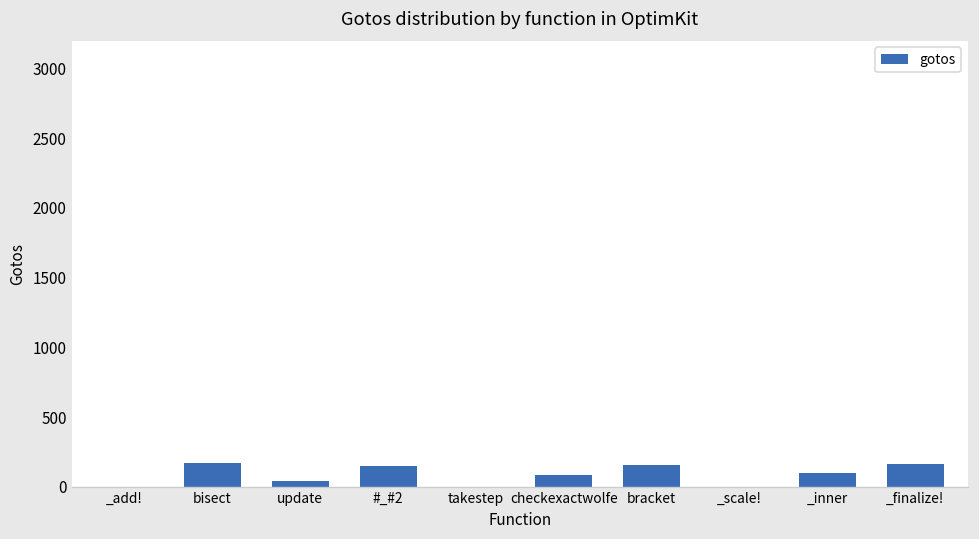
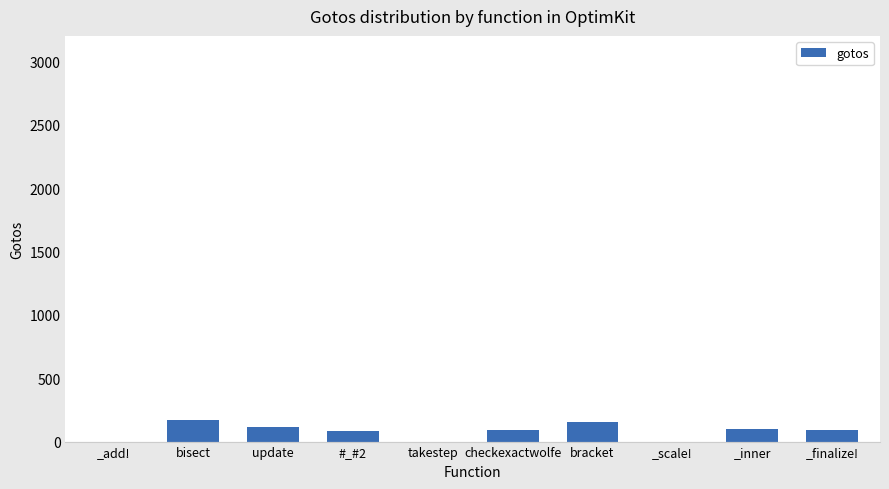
  {
    "_add!": 0,
    "bisect": 170,
-   "update": 50,
-   "#_#2": 150,
+   "update": 120,
+   "#_#2": 80,
    "takestep": 0,
    "checkexactwolfe": 90,
    "bracket": 160,
    "_scale!": 0,
    "_inner": 100,
-   "_finalize!": 160
+   "_finalize!": 90
  }
